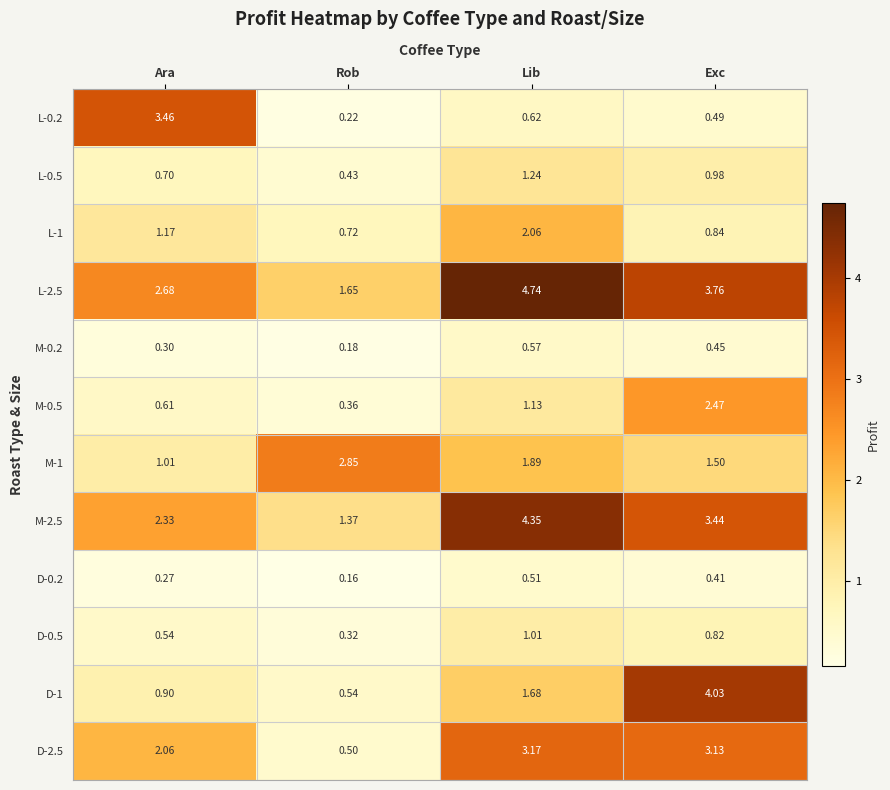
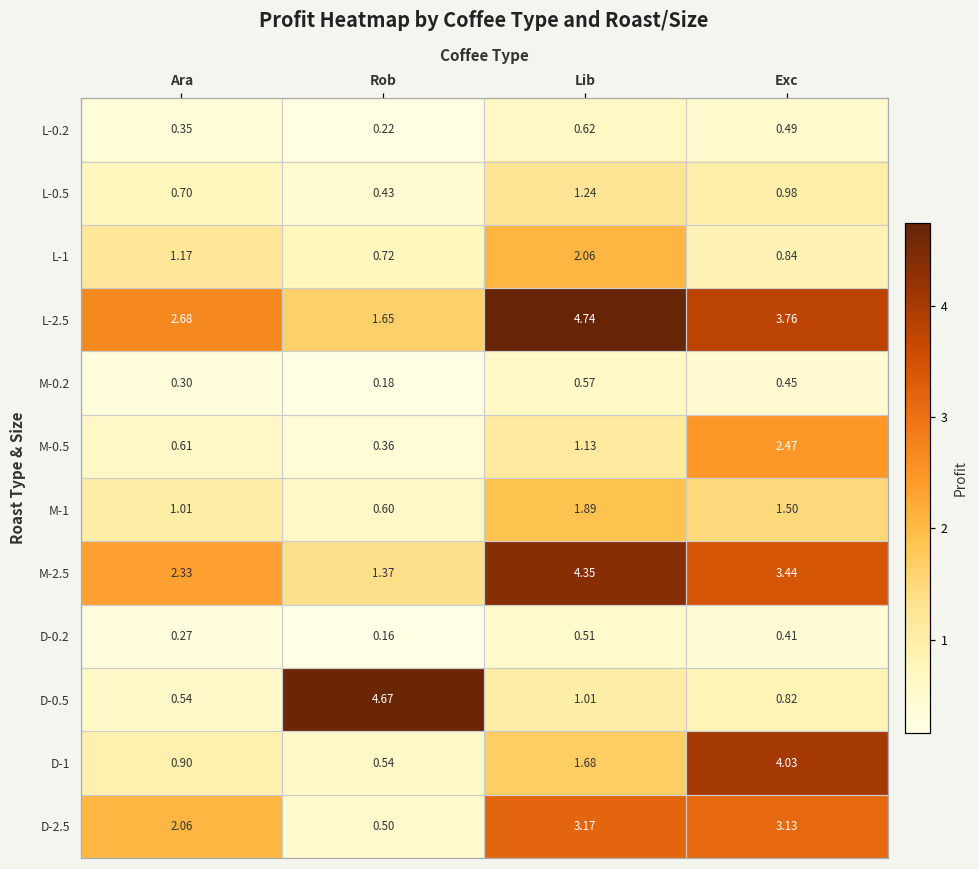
  {
    "L-0.2": {
-     "Ara": 3.46,
+     "Ara": 0.35,
      "Rob": 0.22,
      "Lib": 0.62,
      "Exc": 0.49
    },
    "L-0.5": {
      "Ara": 0.70,
      "Rob": 0.43,
      "Lib": 1.24,
      "Exc": 0.98
    },
    "L-1": {
      "Ara": 1.17,
      "Rob": 0.72,
      "Lib": 2.06,
      "Exc": 0.84
    },
    "L-2.5": {
      "Ara": 2.68,
      "Rob": 1.65,
      "Lib": 4.74,
      "Exc": 3.76
    },
    "M-0.2": {
      "Ara": 0.30,
      "Rob": 0.18,
      "Lib": 0.57,
      "Exc": 0.45
    },
    "M-0.5": {
      "Ara": 0.61,
      "Rob": 0.36,
      "Lib": 1.13,
      "Exc": 2.47
    },
    "M-1": {
      "Ara": 1.01,
-     "Rob": 2.85,
+     "Rob": 0.60,
      "Lib": 1.89,
      "Exc": 1.50
    },
    "M-2.5": {
      "Ara": 2.33,
      "Rob": 1.37,
      "Lib": 4.35,
      "Exc": 3.44
    },
    "D-0.2": {
      "Ara": 0.27,
      "Rob": 0.16,
      "Lib": 0.51,
      "Exc": 0.41
    },
    "D-0.5": {
      "Ara": 0.54,
-     "Rob": 0.32,
+     "Rob": 4.67,
      "Lib": 1.01,
      "Exc": 0.82
    },
    "D-1": {
      "Ara": 0.90,
      "Rob": 0.54,
      "Lib": 1.68,
      "Exc": 4.03
    },
    "D-2.5": {
      "Ara": 2.06,
      "Rob": 0.50,
      "Lib": 3.17,
      "Exc": 3.13
    }
  }
